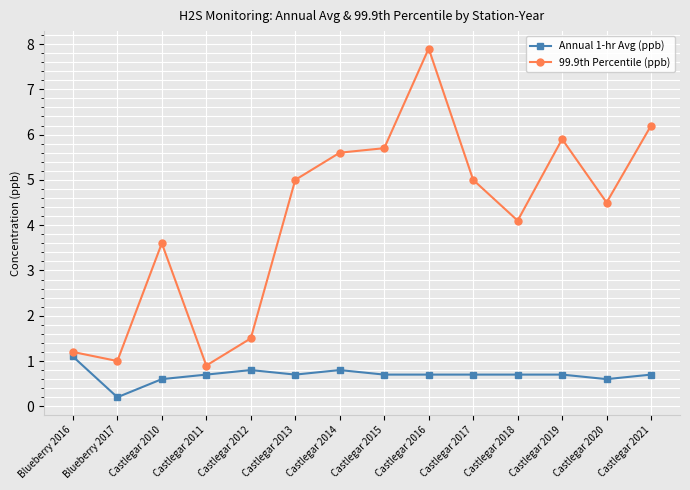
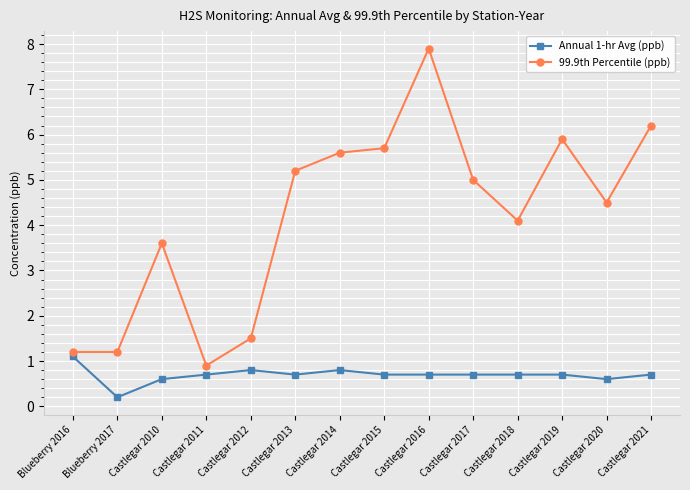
  {
    "Annual 1-hr Avg (ppb)": {
      "Blueberry 2016": 1.1,
      "Blueberry 2017": 0.2,
      "Castlegar 2010": 0.6,
      "Castlegar 2011": 0.7,
      "Castlegar 2012": 0.8,
      "Castlegar 2013": 0.7,
      "Castlegar 2014": 0.8,
      "Castlegar 2015": 0.7,
      "Castlegar 2016": 0.7,
      "Castlegar 2017": 0.7,
      "Castlegar 2018": 0.7,
      "Castlegar 2019": 0.7,
      "Castlegar 2020": 0.6,
      "Castlegar 2021": 0.7
    },
    "99.9th Percentile (ppb)": {
      "Blueberry 2016": 1.2,
-     "Blueberry 2017": 1.0,
+     "Blueberry 2017": 1.2,
      "Castlegar 2010": 3.6,
      "Castlegar 2011": 0.9,
      "Castlegar 2012": 1.5,
-     "Castlegar 2013": 5.0,
+     "Castlegar 2013": 5.2,
      "Castlegar 2014": 5.6,
      "Castlegar 2015": 5.7,
      "Castlegar 2016": 7.9,
      "Castlegar 2017": 5.0,
      "Castlegar 2018": 4.1,
      "Castlegar 2019": 5.9,
      "Castlegar 2020": 4.5,
      "Castlegar 2021": 6.2
    }
  }
